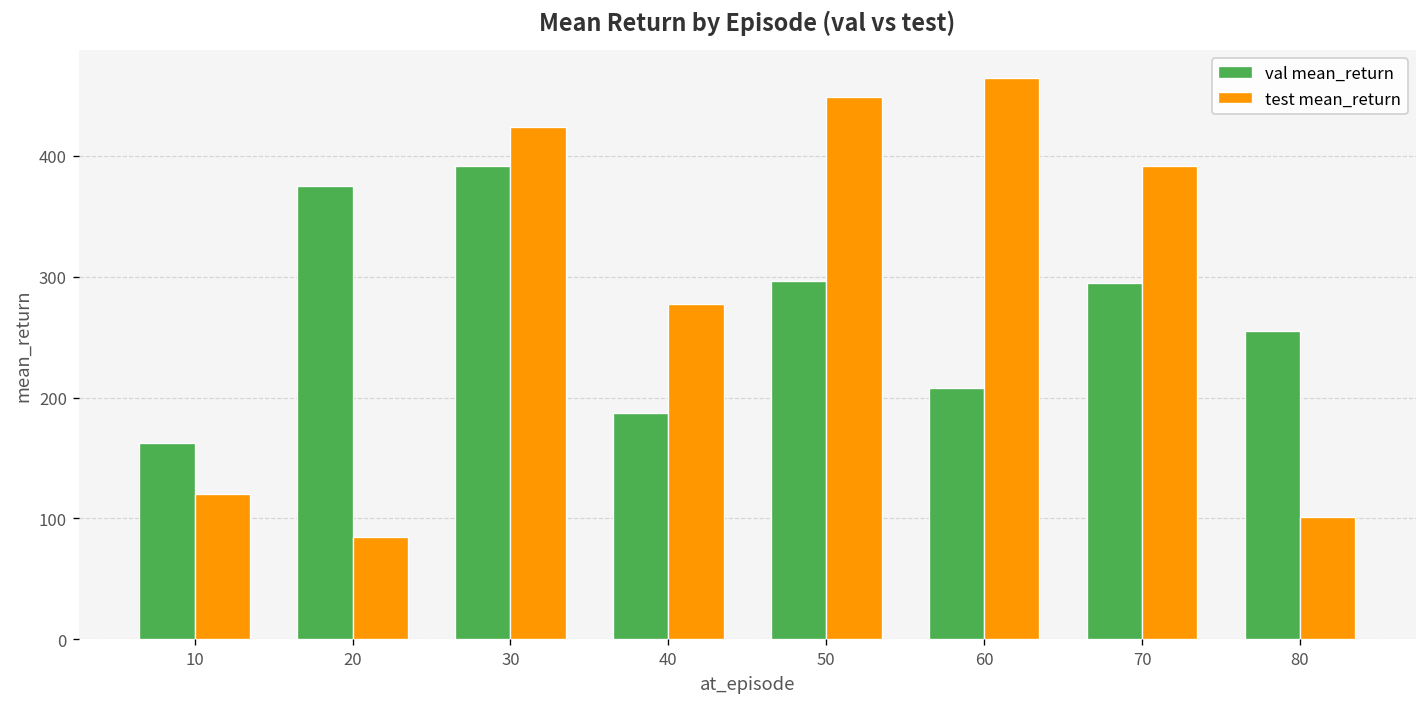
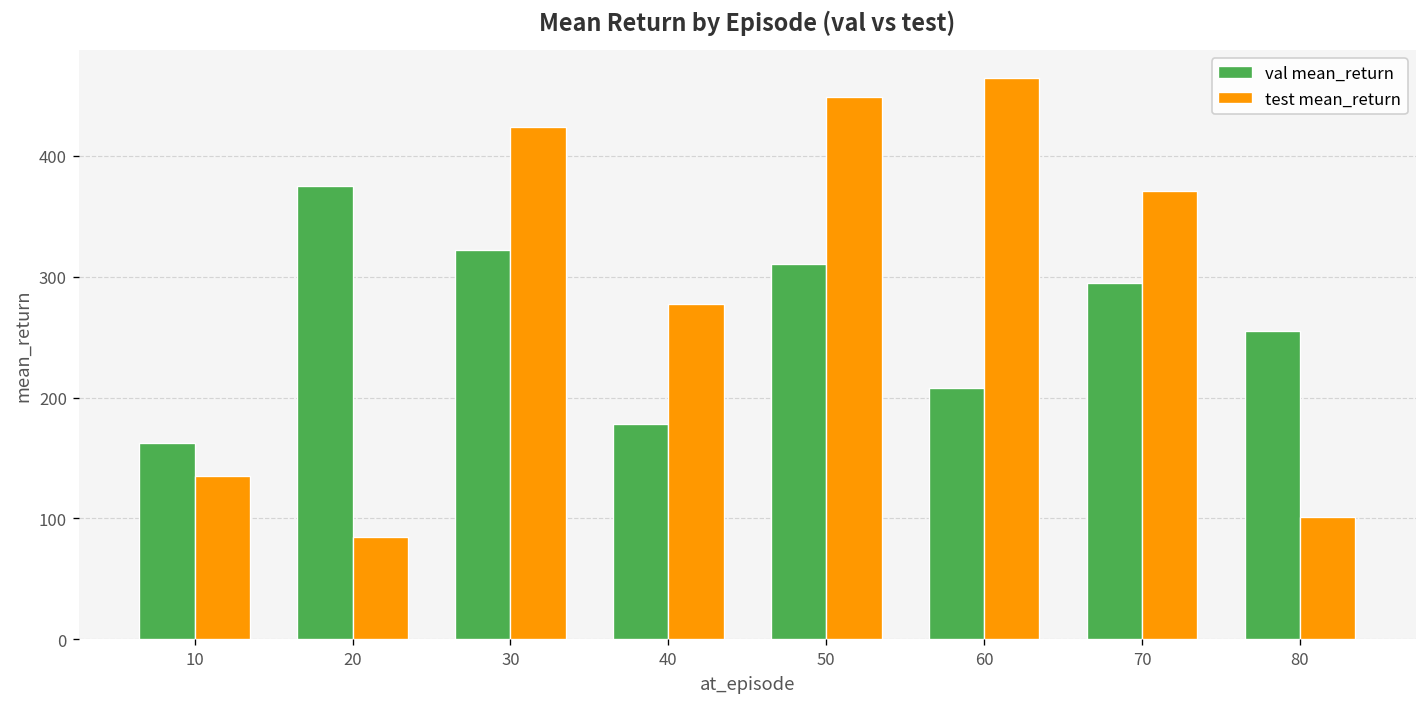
  {
    "val mean_return": {
      "10": 163,
      "20": 375,
-     "30": 391,
-     "40": 187,
-     "50": 297,
+     "30": 322,
+     "40": 178,
+     "50": 311,
      "60": 208,
      "70": 295,
      "80": 255
    },
    "test mean_return": {
-     "10": 120,
+     "10": 135,
      "20": 85,
      "30": 424,
      "40": 277,
      "50": 448,
      "60": 464,
-     "70": 392,
+     "70": 371,
      "80": 101
    }
  }
